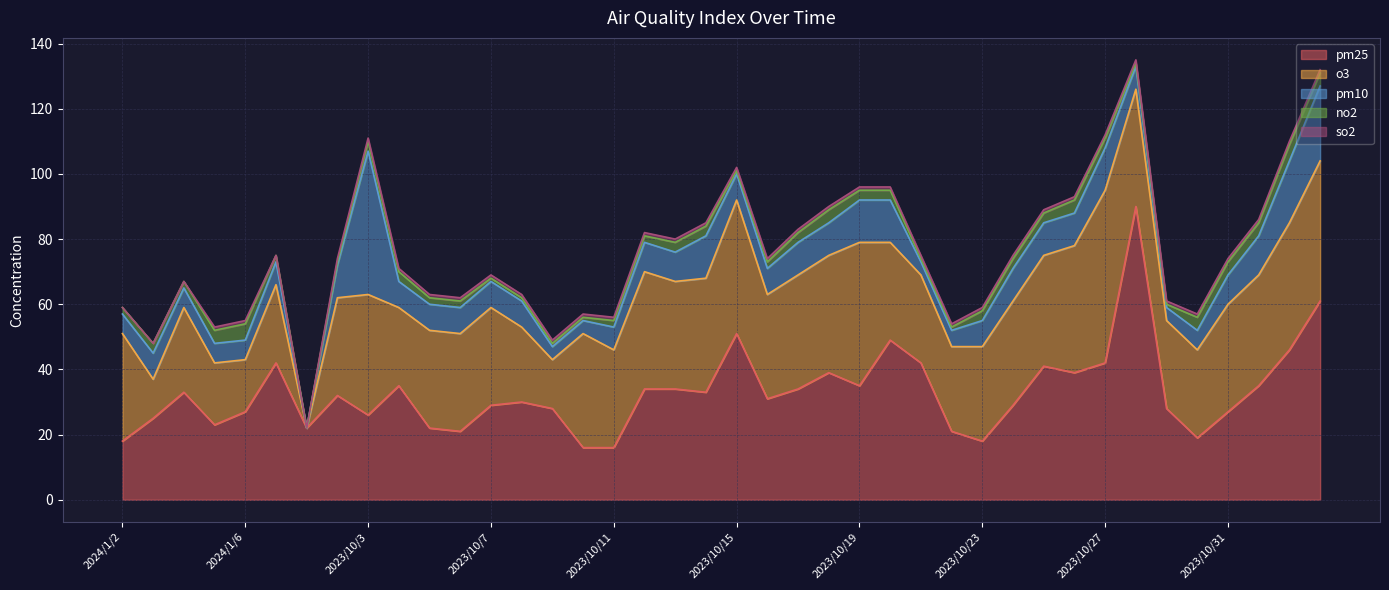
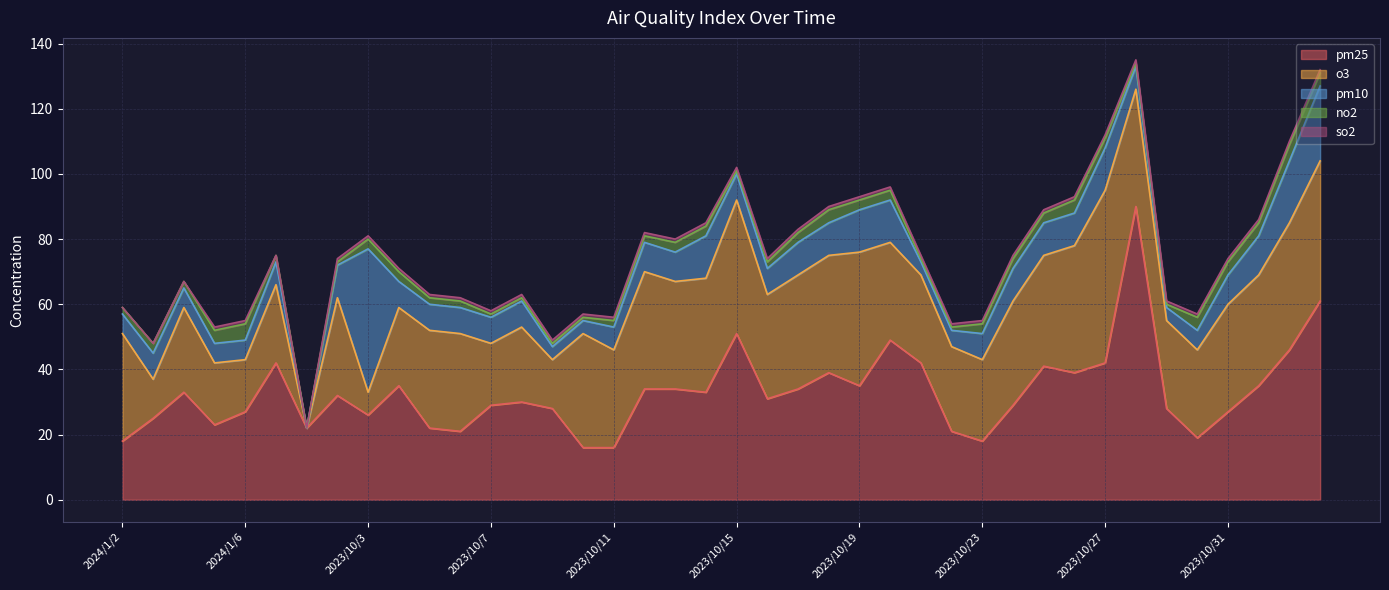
  {
    "o3": {
      "2024/1/2": 33,
      "2024/1/6": 16,
-     "2023/10/3": 37,
-     "2023/10/7": 30,
+     "2023/10/3": 7,
+     "2023/10/7": 19,
      "2023/10/11": 30,
      "2023/10/15": 41,
-     "2023/10/19": 44,
-     "2023/10/23": 29,
+     "2023/10/19": 41,
+     "2023/10/23": 25,
      "2023/10/27": 53,
      "2023/10/31": 33
    },
    "pm10": {
      "2024/1/2": 6,
      "2024/1/6": 6,
      "2023/10/3": 44,
      "2023/10/7": 8,
      "2023/10/11": 7,
      "2023/10/15": 8,
      "2023/10/19": 13,
      "2023/10/23": 8,
      "2023/10/27": 13,
      "2023/10/31": 9
    },
    "no2": {
      "2024/1/6": 5,
      "2023/10/3": 3,
      "2023/10/7": 1,
      "2023/10/11": 2,
      "2023/10/15": 1,
      "2023/10/19": 3,
      "2023/10/23": 3,
      "2023/10/27": 3,
      "2023/10/31": 4
    }
  }
